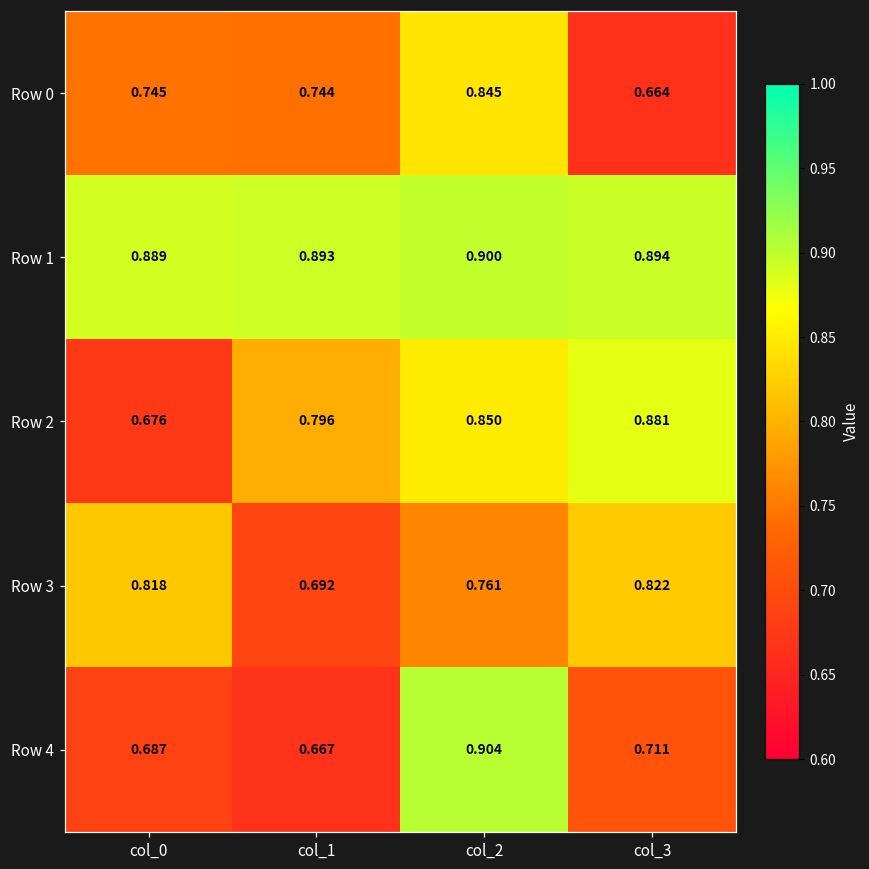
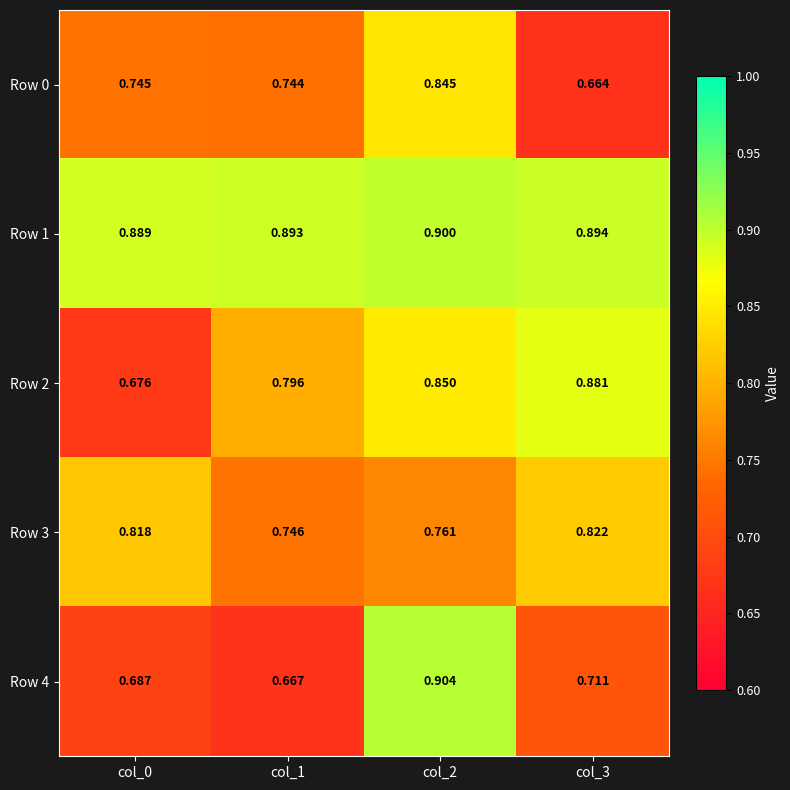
  {
    "Row 0": {
      "col_0": 0.745,
      "col_1": 0.744,
      "col_2": 0.845,
      "col_3": 0.664
    },
    "Row 1": {
      "col_0": 0.889,
      "col_1": 0.893,
      "col_2": 0.900,
      "col_3": 0.894
    },
    "Row 2": {
      "col_0": 0.676,
      "col_1": 0.796,
      "col_2": 0.850,
      "col_3": 0.881
    },
    "Row 3": {
      "col_0": 0.818,
-     "col_1": 0.692,
+     "col_1": 0.746,
      "col_2": 0.761,
      "col_3": 0.822
    },
    "Row 4": {
      "col_0": 0.687,
      "col_1": 0.667,
      "col_2": 0.904,
      "col_3": 0.711
    }
  }
